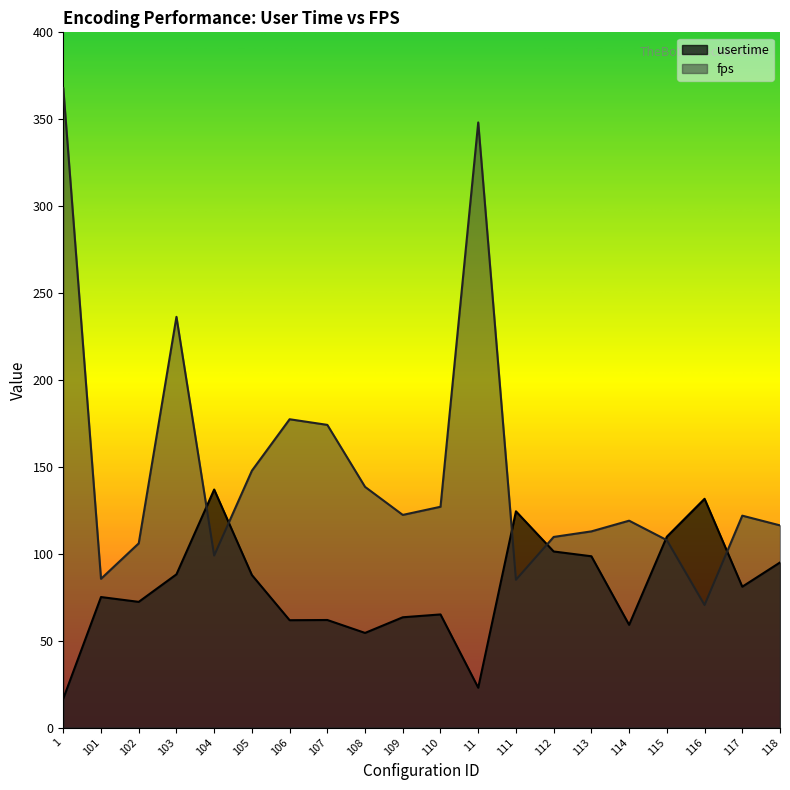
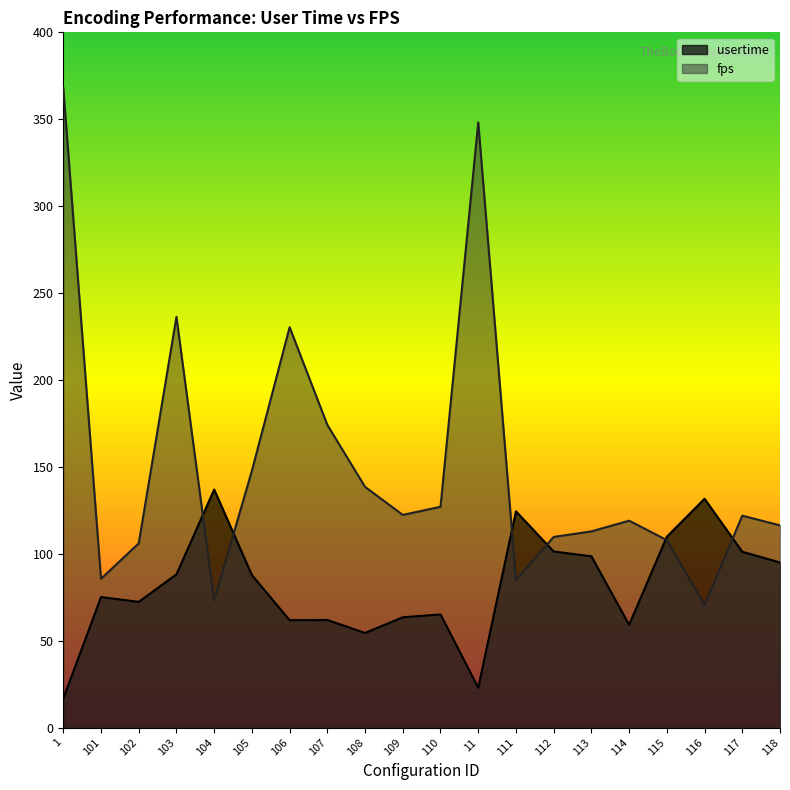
  {
    "usertime": {
      "1": 17,
      "101": 75,
      "102": 72,
      "103": 88,
      "104": 137,
      "105": 88,
      "106": 62,
      "107": 62,
      "108": 54,
      "109": 63,
      "110": 65,
      "11": 23,
      "111": 124,
      "112": 101,
      "113": 99,
      "114": 59,
      "115": 110,
      "116": 132,
-     "117": 81,
+     "117": 101,
      "118": 95
    },
    "fps": {
      "1": 368,
      "101": 86,
      "102": 106,
      "103": 236,
-     "104": 99,
+     "104": 73,
      "105": 148,
-     "106": 177,
+     "106": 230,
      "107": 174,
      "108": 138,
      "109": 122,
      "110": 127,
      "11": 348,
      "111": 85,
      "112": 110,
      "113": 113,
      "114": 119,
      "115": 108,
      "116": 71,
      "117": 122,
      "118": 116
    }
  }
